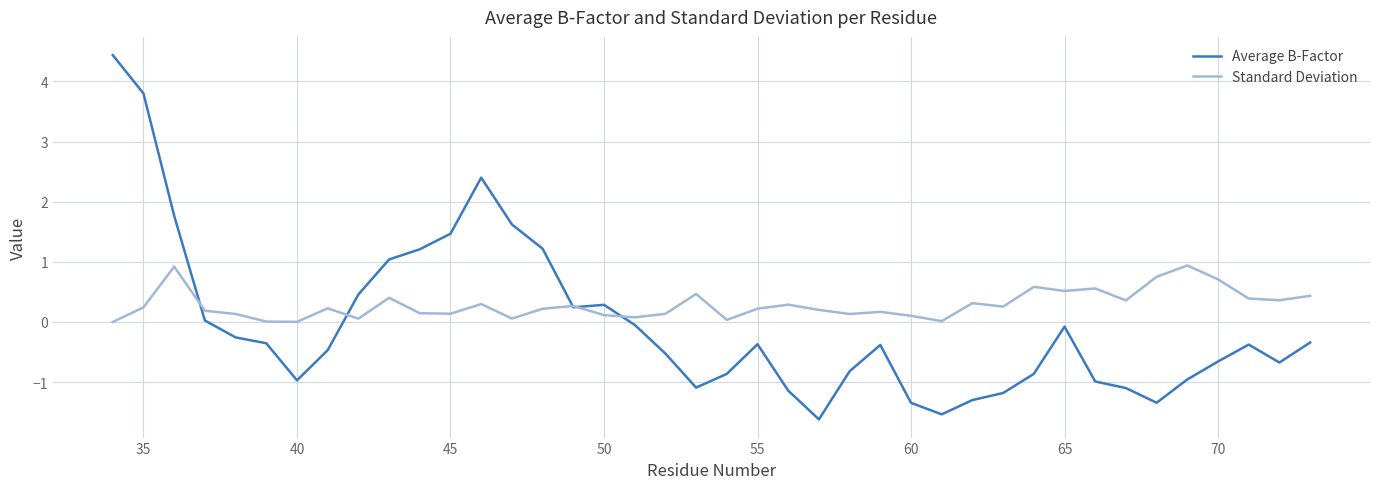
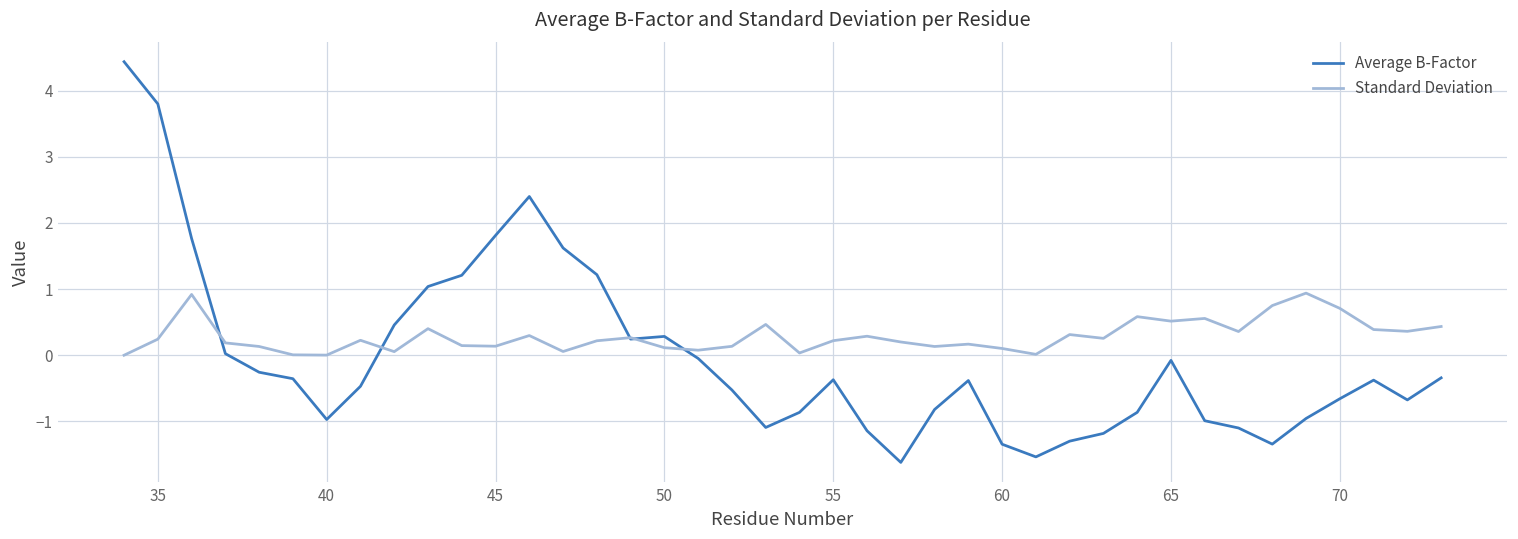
  {
    "Average B-Factor": {
      "35": 3.8,
      "40": -1.0,
-     "45": 1.5,
+     "45": 1.8,
      "50": 0.3,
      "55": -0.4,
      "60": -1.3,
      "65": -0.1,
      "70": -0.7
    },
    "Standard Deviation": {
      "35": 0.2,
      "40": 0.0,
      "45": 0.1,
      "50": 0.1,
      "55": 0.2,
      "60": 0.1,
      "65": 0.5,
      "70": 0.7
    }
  }
